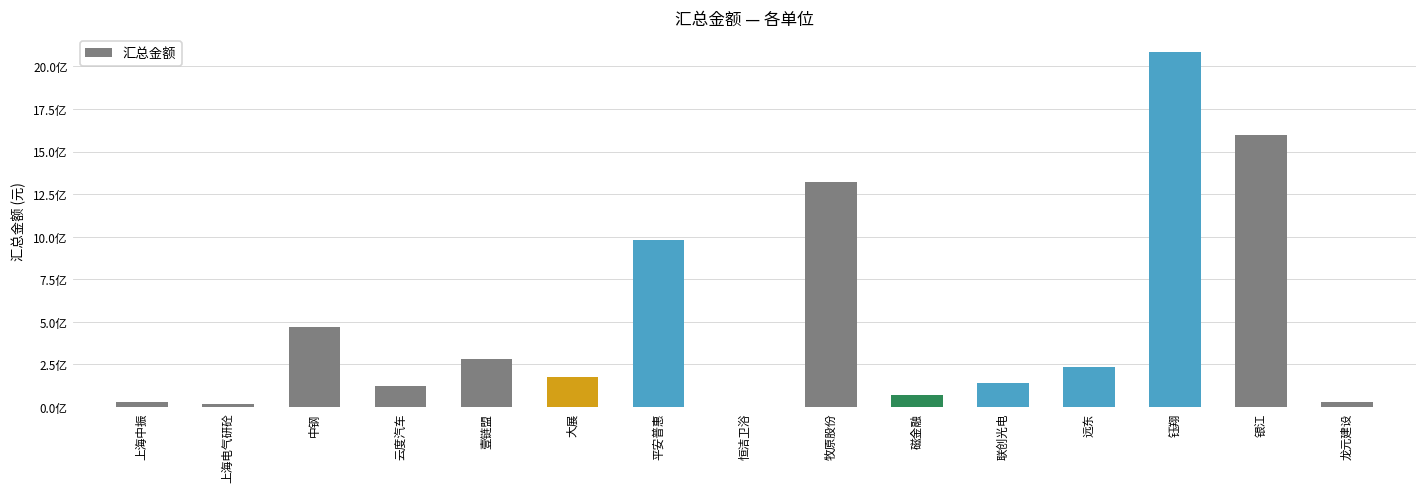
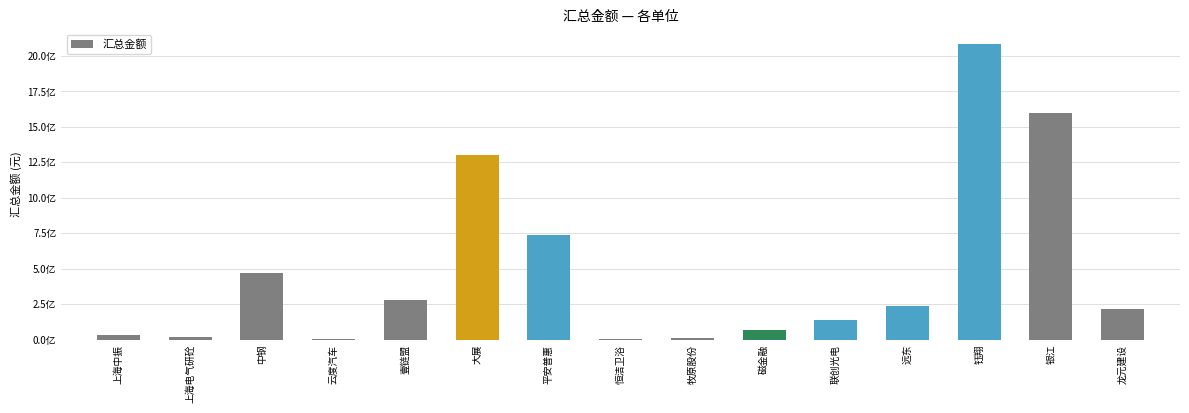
  {
    "上海中振": "0.3亿",
    "中钢": "4.7亿",
-   "云度汽车": "1.2亿",
+   "云度汽车": "0.0亿",
    "壹链盟": "2.8亿",
-   "大展": "1.8亿",
-   "平安普惠": "9.8亿",
-   "牧原股份": "13.2亿",
+   "大展": "13.0亿",
+   "平安普惠": "7.4亿",
+   "牧原股份": "0.1亿",
    "磁金融": "0.7亿",
    "联创光电": "1.4亿",
    "远东": "2.4亿",
    "钰翔": "20.8亿",
    "银江": "16.0亿",
-   "龙元建设": "0.3亿"
+   "龙元建设": "2.2亿"
  }
